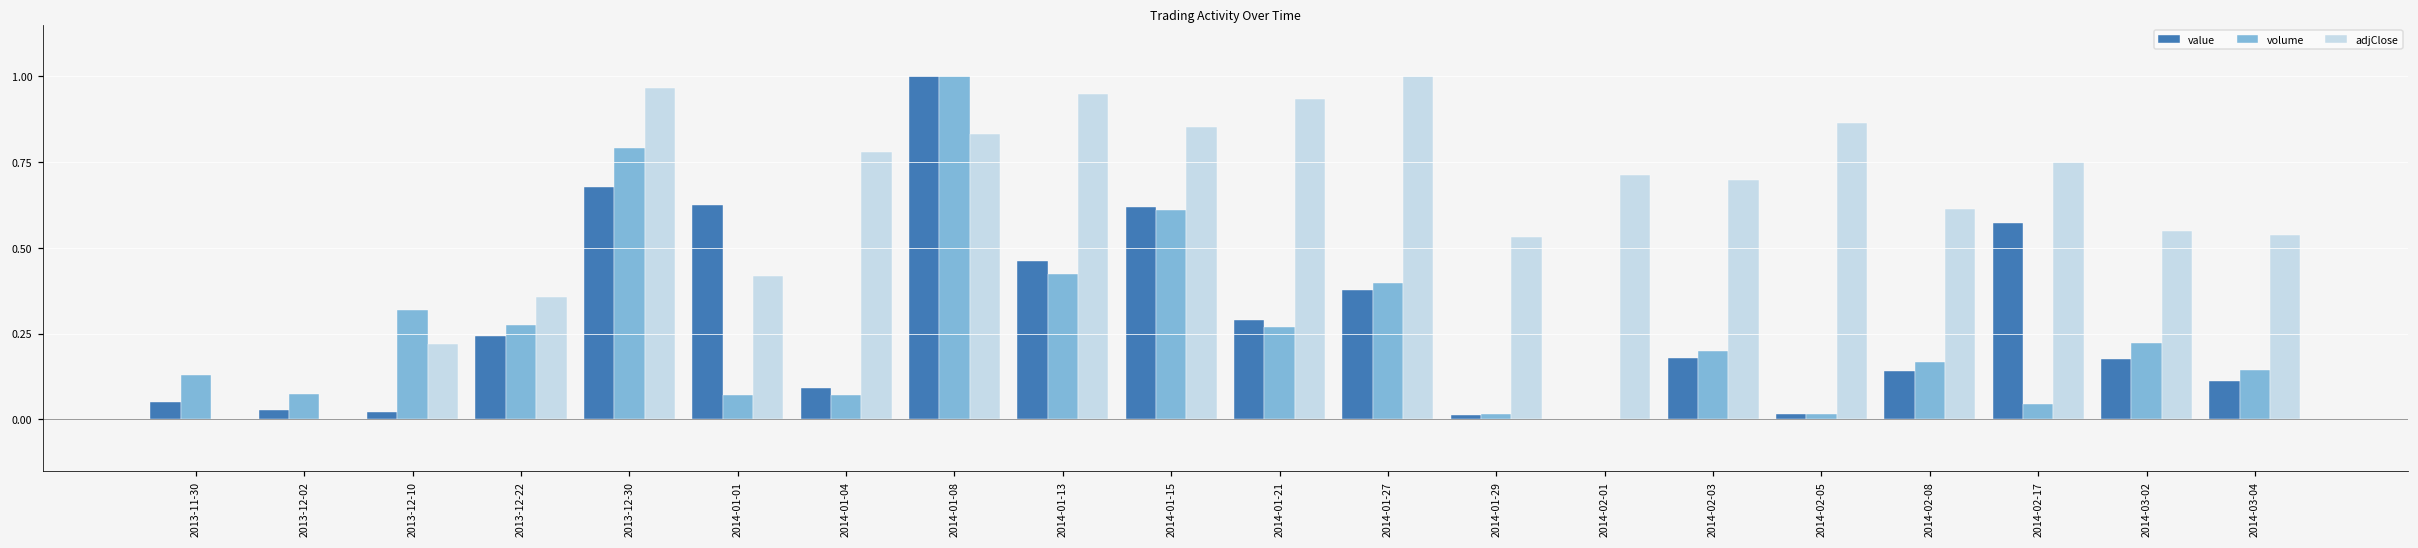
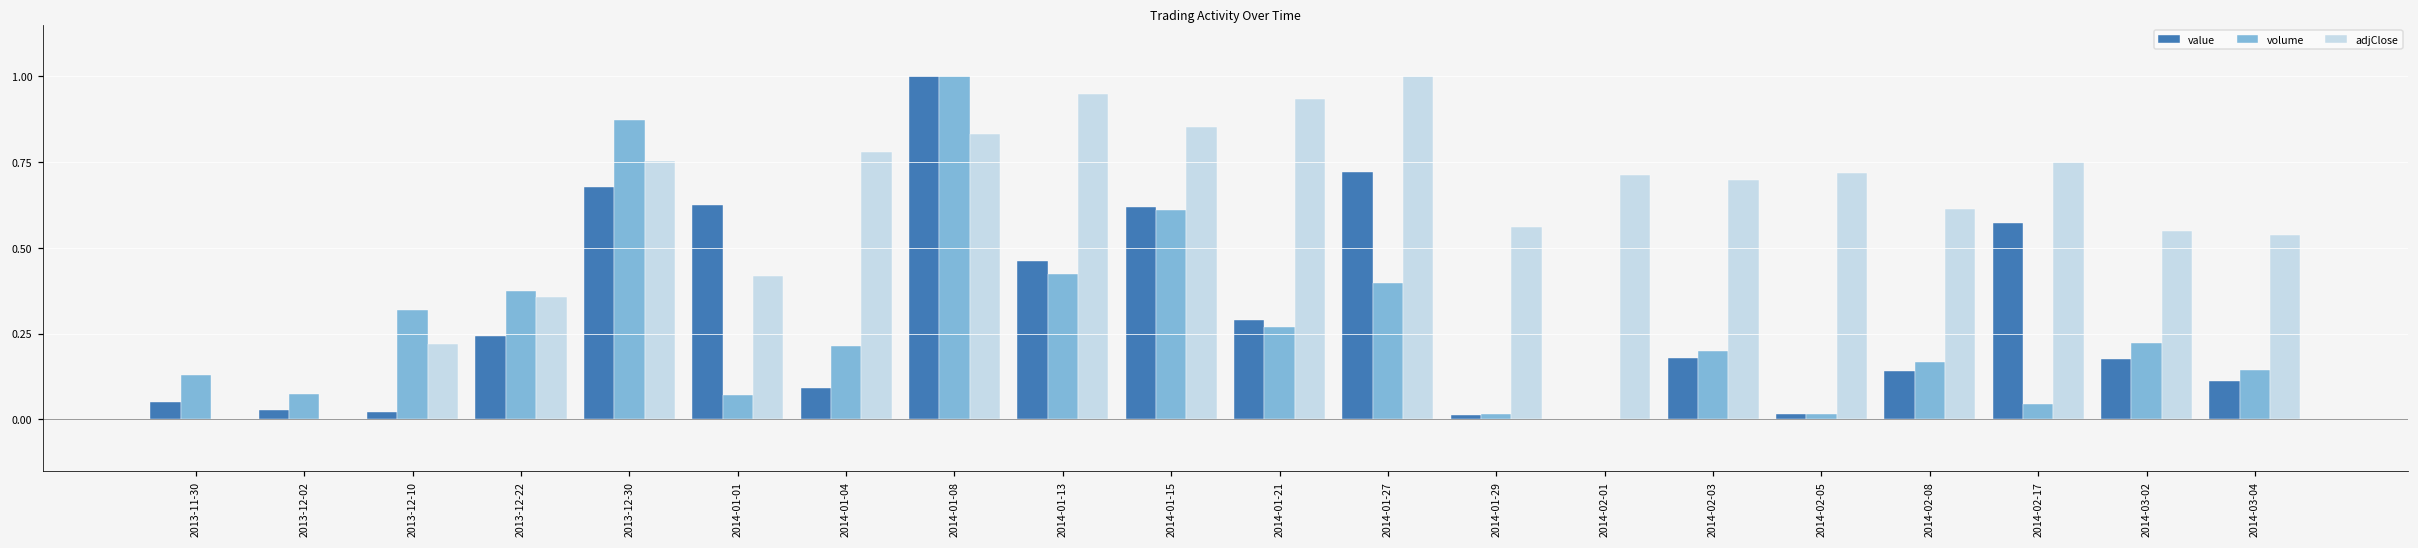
  {
    "value": {
      "2013-11-30": 0.05,
      "2013-12-02": 0.03,
      "2013-12-10": 0.02,
      "2013-12-22": 0.24,
      "2013-12-30": 0.68,
      "2014-01-01": 0.62,
      "2014-01-04": 0.09,
      "2014-01-08": 1.00,
      "2014-01-13": 0.46,
      "2014-01-15": 0.62,
      "2014-01-21": 0.29,
-     "2014-01-27": 0.38,
+     "2014-01-27": 0.72,
      "2014-01-29": 0.01,
      "2014-02-01": 0.00,
      "2014-02-03": 0.18,
      "2014-02-05": 0.01,
      "2014-02-08": 0.14,
      "2014-02-17": 0.57,
      "2014-03-02": 0.18,
      "2014-03-04": 0.11
    },
    "volume": {
      "2013-11-30": 0.13,
      "2013-12-02": 0.07,
      "2013-12-10": 0.32,
-     "2013-12-22": 0.27,
-     "2013-12-30": 0.79,
+     "2013-12-22": 0.38,
+     "2013-12-30": 0.87,
      "2014-01-01": 0.07,
-     "2014-01-04": 0.07,
+     "2014-01-04": 0.21,
      "2014-01-08": 1.00,
      "2014-01-13": 0.42,
      "2014-01-15": 0.61,
      "2014-01-21": 0.27,
      "2014-01-27": 0.40,
      "2014-01-29": 0.02,
      "2014-02-01": 0.00,
      "2014-02-03": 0.20,
      "2014-02-05": 0.02,
      "2014-02-08": 0.17,
      "2014-02-17": 0.04,
      "2014-03-02": 0.22,
      "2014-03-04": 0.14
    },
    "adjClose": {
      "2013-11-30": 0.00,
      "2013-12-02": 0.00,
      "2013-12-10": 0.22,
      "2013-12-22": 0.36,
-     "2013-12-30": 0.97,
+     "2013-12-30": 0.75,
      "2014-01-01": 0.42,
      "2014-01-04": 0.78,
      "2014-01-08": 0.83,
      "2014-01-13": 0.95,
      "2014-01-15": 0.85,
      "2014-01-21": 0.93,
      "2014-01-27": 1.00,
-     "2014-01-29": 0.53,
+     "2014-01-29": 0.56,
      "2014-02-01": 0.71,
      "2014-02-03": 0.70,
-     "2014-02-05": 0.86,
+     "2014-02-05": 0.72,
      "2014-02-08": 0.61,
      "2014-02-17": 0.75,
      "2014-03-02": 0.55,
      "2014-03-04": 0.54
    }
  }
